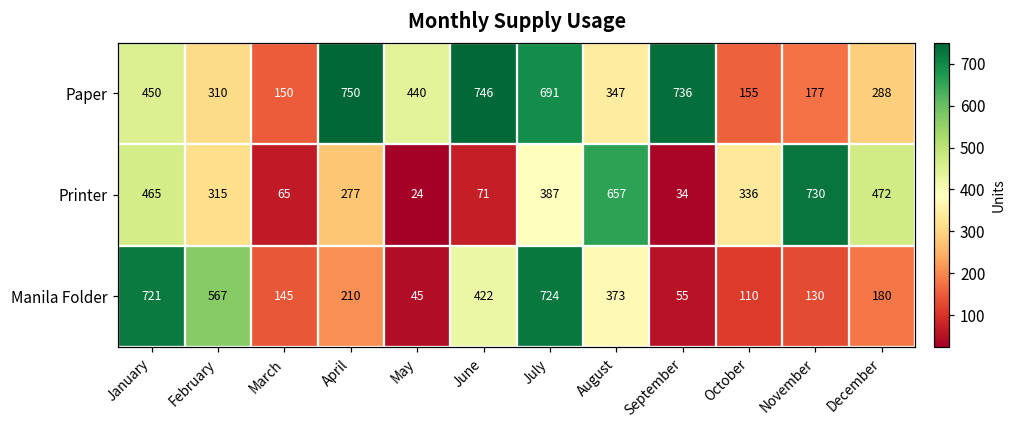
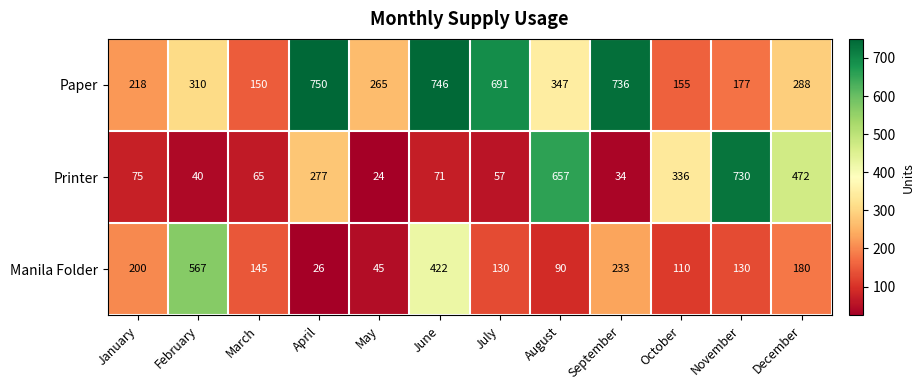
  {
    "Paper": {
-     "January": 450,
+     "January": 218,
      "February": 310,
      "March": 150,
      "April": 750,
-     "May": 440,
+     "May": 265,
      "June": 746,
      "July": 691,
      "August": 347,
      "September": 736,
      "October": 155,
      "November": 177,
      "December": 288
    },
    "Printer": {
-     "January": 465,
-     "February": 315,
+     "January": 75,
+     "February": 40,
      "March": 65,
      "April": 277,
      "May": 24,
      "June": 71,
-     "July": 387,
+     "July": 57,
      "August": 657,
      "September": 34,
      "October": 336,
      "November": 730,
      "December": 472
    },
    "Manila Folder": {
-     "January": 721,
+     "January": 200,
      "February": 567,
      "March": 145,
-     "April": 210,
+     "April": 26,
      "May": 45,
      "June": 422,
-     "July": 724,
-     "August": 373,
-     "September": 55,
+     "July": 130,
+     "August": 90,
+     "September": 233,
      "October": 110,
      "November": 130,
      "December": 180
    }
  }
